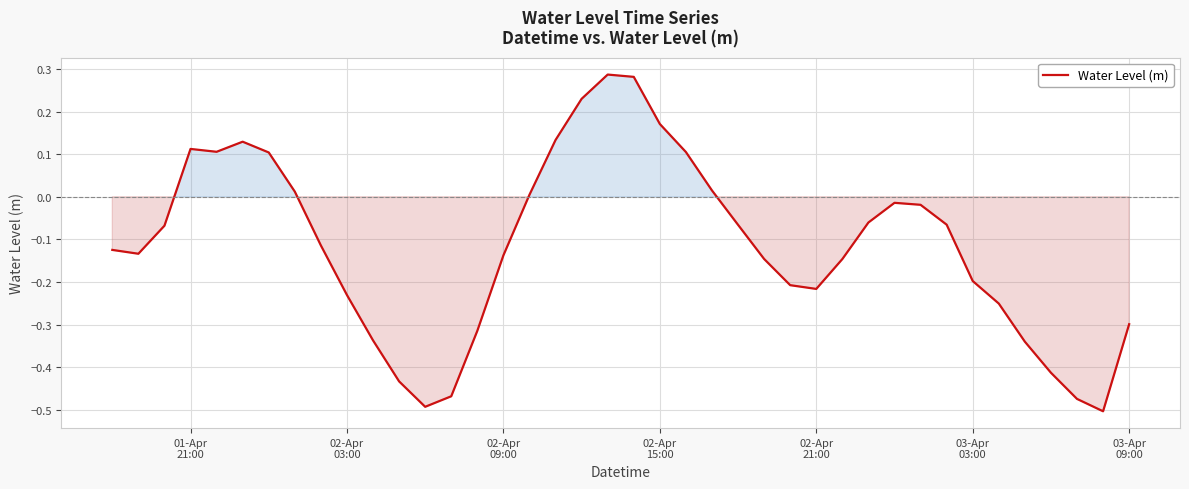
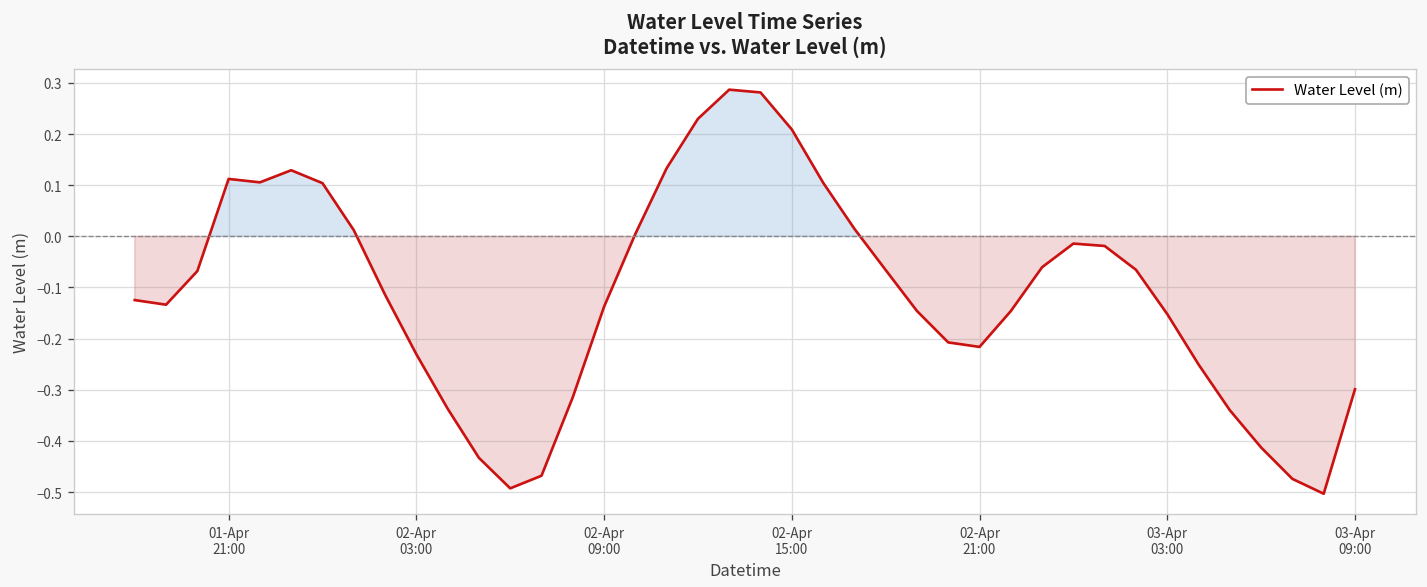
  {
    "01-Apr 21:00": 0.11,
    "02-Apr 03:00": -0.23,
    "02-Apr 09:00": -0.14,
-   "02-Apr 15:00": 0.17,
+   "02-Apr 15:00": 0.21,
    "02-Apr 21:00": -0.22,
-   "03-Apr 03:00": -0.20,
+   "03-Apr 03:00": -0.15,
    "03-Apr 09:00": -0.30
  }
